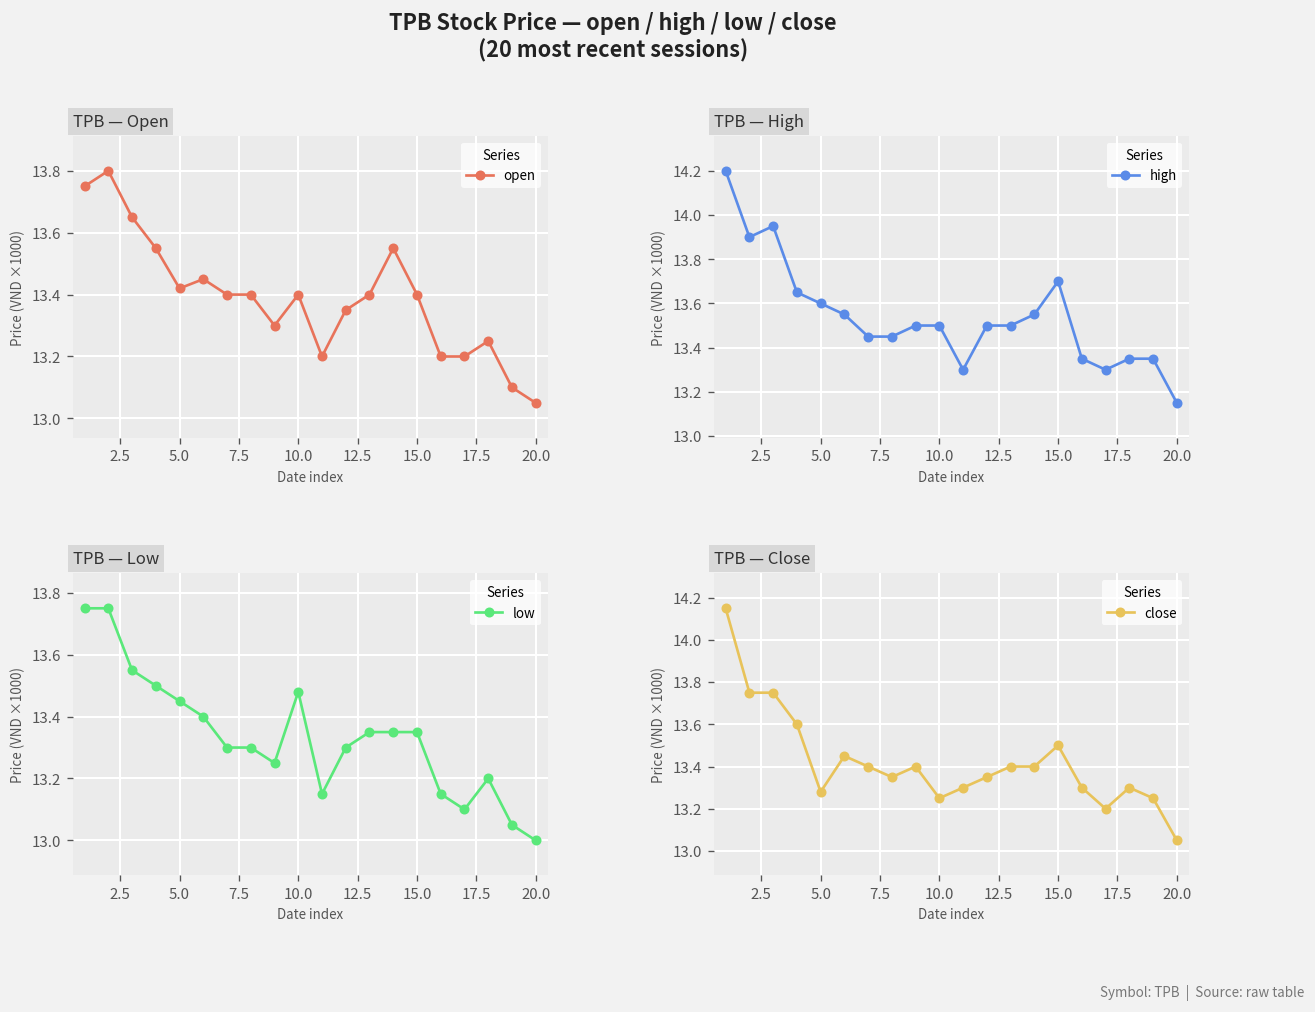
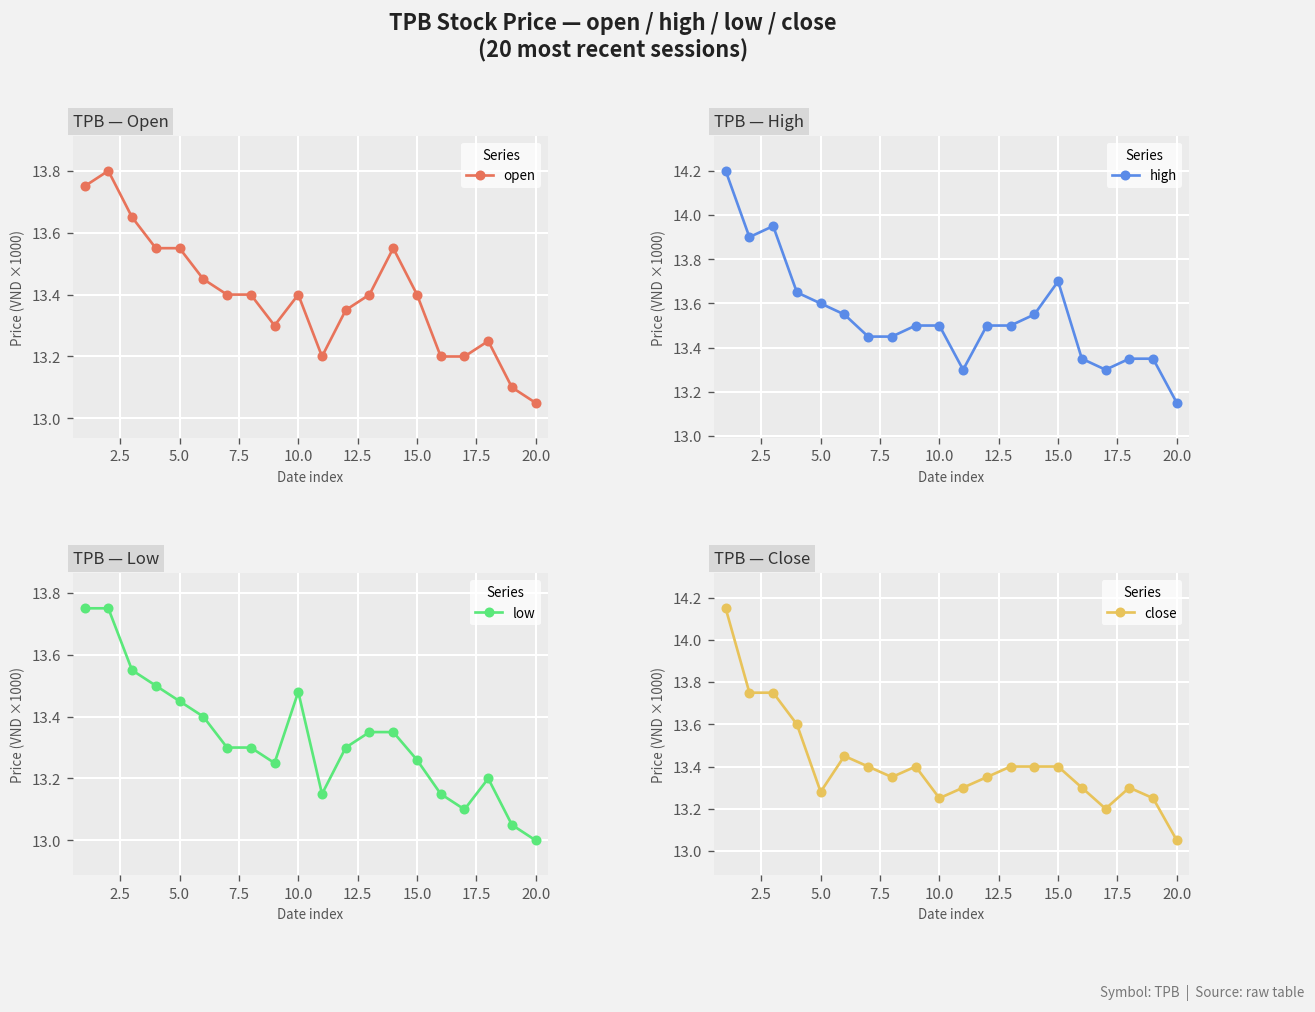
  {
    "TPB — Open": {
-     "5.0": 13.42,
+     "5.0": 13.55,
      "10.0": 13.40,
      "15.0": 13.40,
      "20.0": 13.05
    },
    "TPB — High": {
      "5.0": 13.60,
      "10.0": 13.50,
      "15.0": 13.70,
      "20.0": 13.15
    },
    "TPB — Low": {
      "5.0": 13.45,
      "10.0": 13.48,
-     "15.0": 13.35,
+     "15.0": 13.26,
      "20.0": 13.00
    },
    "TPB — Close": {
      "5.0": 13.28,
      "10.0": 13.25,
-     "15.0": 13.5,
+     "15.0": 13.4,
      "20.0": 13.05
    }
  }
